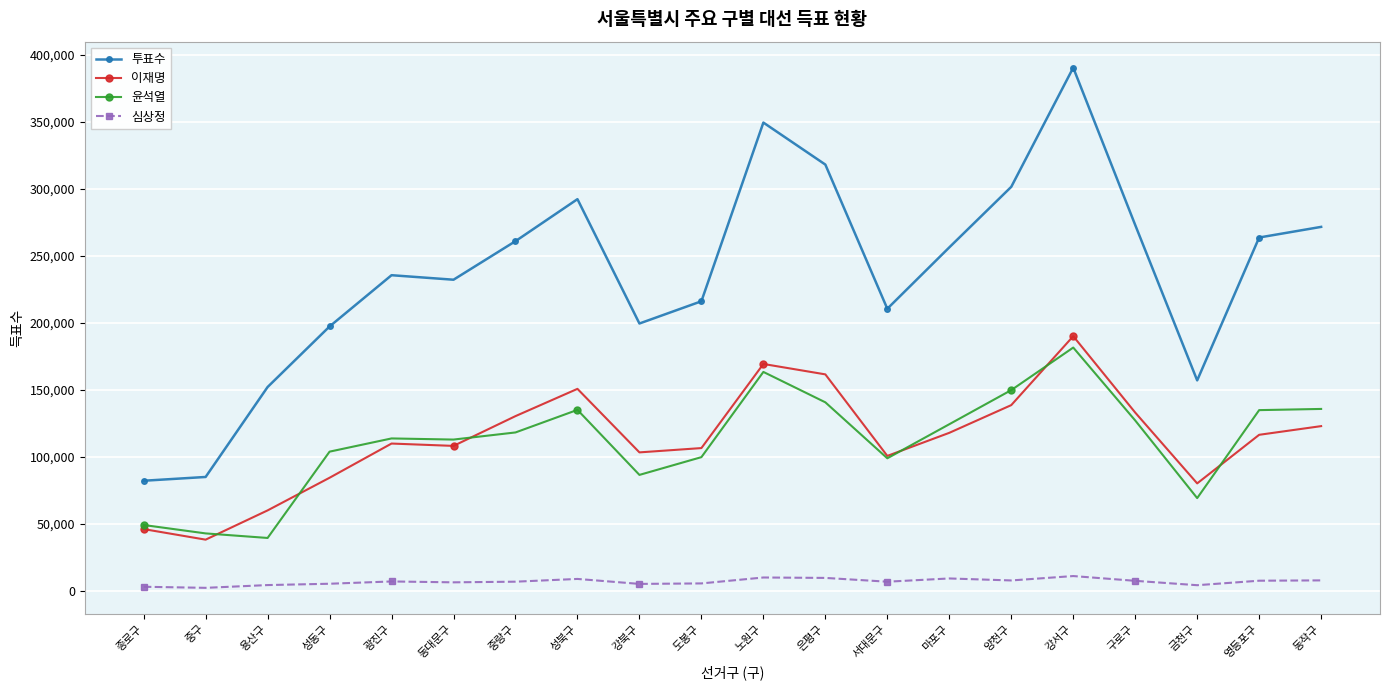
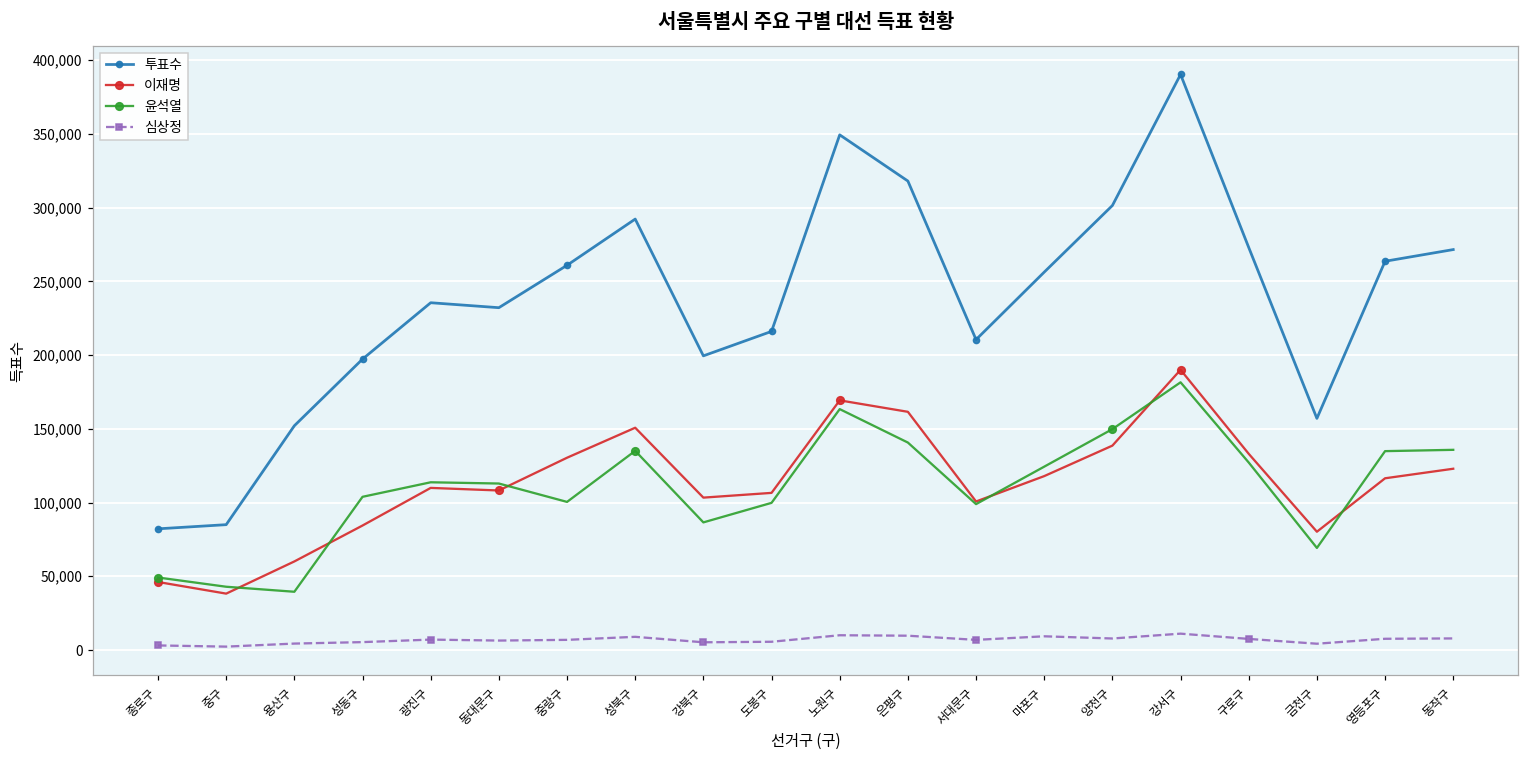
  {
    "투표수": {
      "종로구": "82,000",
      "중구": "85,000",
      "용산구": "152,000",
      "성동구": "197,000",
      "광진구": "235,000",
      "동대문구": "232,000",
      "중랑구": "261,000",
      "성북구": "292,000",
      "강북구": "199,000",
      "도봉구": "216,000",
      "노원구": "349,000",
      "은평구": "318,000",
      "서대문구": "210,000",
      "마포구": "256,000",
      "양천구": "301,000",
      "강서구": "390,000",
      "구로구": "273,000",
      "금천구": "157,000",
      "영등포구": "264,000",
      "동작구": "272,000"
    },
    "이재명": {
      "종로구": "46,000",
      "중구": "38,000",
      "용산구": "60,000",
      "성동구": "84,000",
      "광진구": "110,000",
      "동대문구": "108,000",
      "중랑구": "130,000",
      "성북구": "151,000",
      "강북구": "103,000",
      "도봉구": "107,000",
      "노원구": "169,000",
      "은평구": "162,000",
      "마포구": "118,000",
      "양천구": "139,000",
      "강서구": "190,000",
      "구로구": "133,000",
      "금천구": "80,000",
      "영등포구": "116,000",
      "동작구": "123,000"
    },
    "윤석열": {
      "종로구": "49,000",
      "중구": "43,000",
      "용산구": "40,000",
      "성동구": "104,000",
      "광진구": "114,000",
      "동대문구": "113,000",
-     "중랑구": "118,000",
+     "중랑구": "100,000",
      "성북구": "135,000",
      "강북구": "87,000",
      "도봉구": "100,000",
      "노원구": "163,000",
      "은평구": "141,000",
      "마포구": "124,000",
      "양천구": "150,000",
      "강서구": "182,000",
      "구로구": "127,000",
      "금천구": "69,000",
      "영등포구": "135,000",
      "동작구": "136,000"
    },
    "심상정": {
      "종로구": "3,000",
      "중구": "2,000",
      "용산구": "4,000",
      "성동구": "5,000",
      "광진구": "7,000",
      "동대문구": "6,000",
      "중랑구": "7,000",
      "성북구": "9,000",
      "강북구": "5,000",
      "도봉구": "6,000",
      "노원구": "10,000",
      "은평구": "10,000",
      "서대문구": "7,000",
      "마포구": "9,000",
      "양천구": "8,000",
      "강서구": "11,000",
      "구로구": "8,000",
      "금천구": "4,000",
      "영등포구": "8,000",
      "동작구": "8,000"
    }
  }
